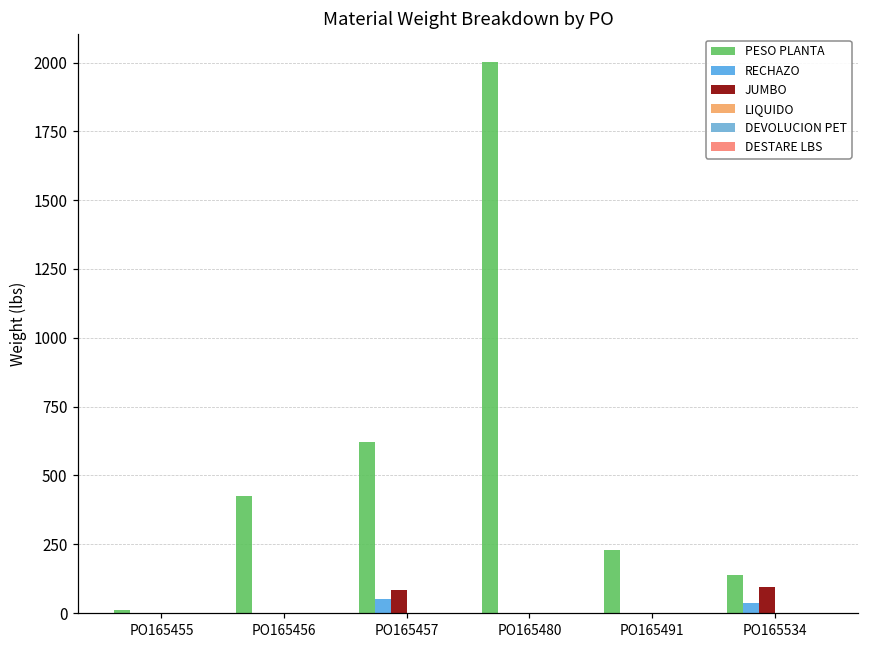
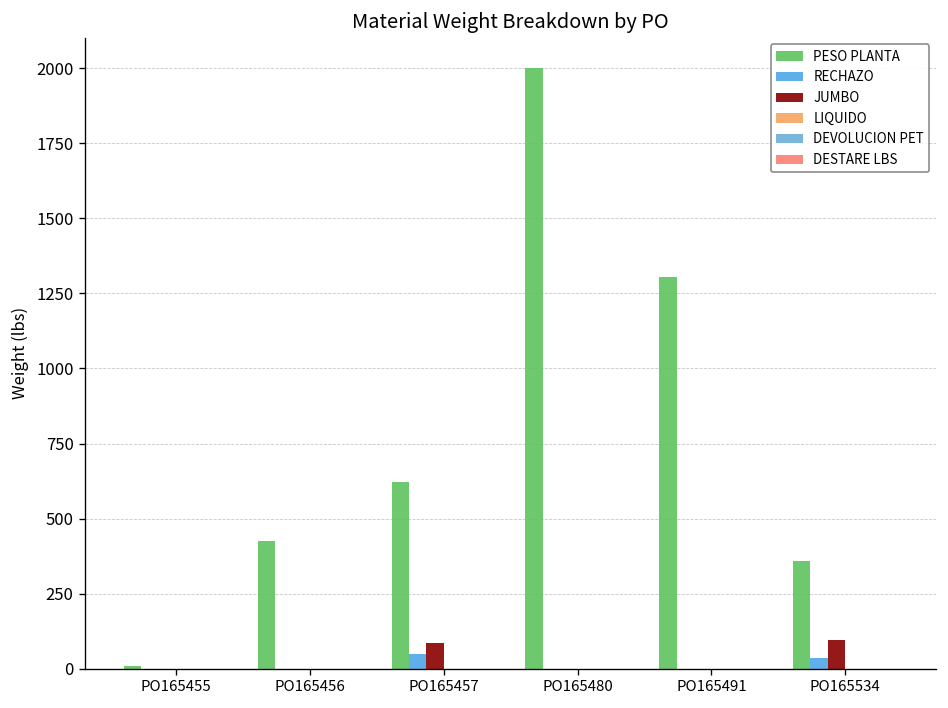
  {
    "PESO PLANTA": {
      "PO165455": 10,
      "PO165456": 430,
      "PO165457": 620,
      "PO165480": 2000,
-     "PO165491": 230,
-     "PO165534": 140
+     "PO165491": 1300,
+     "PO165534": 360
    },
    "JUMBO": {
      "PO165455": 0,
      "PO165456": 0,
      "PO165457": 90,
      "PO165480": 0,
      "PO165491": 0,
      "PO165534": 100
    }
  }
